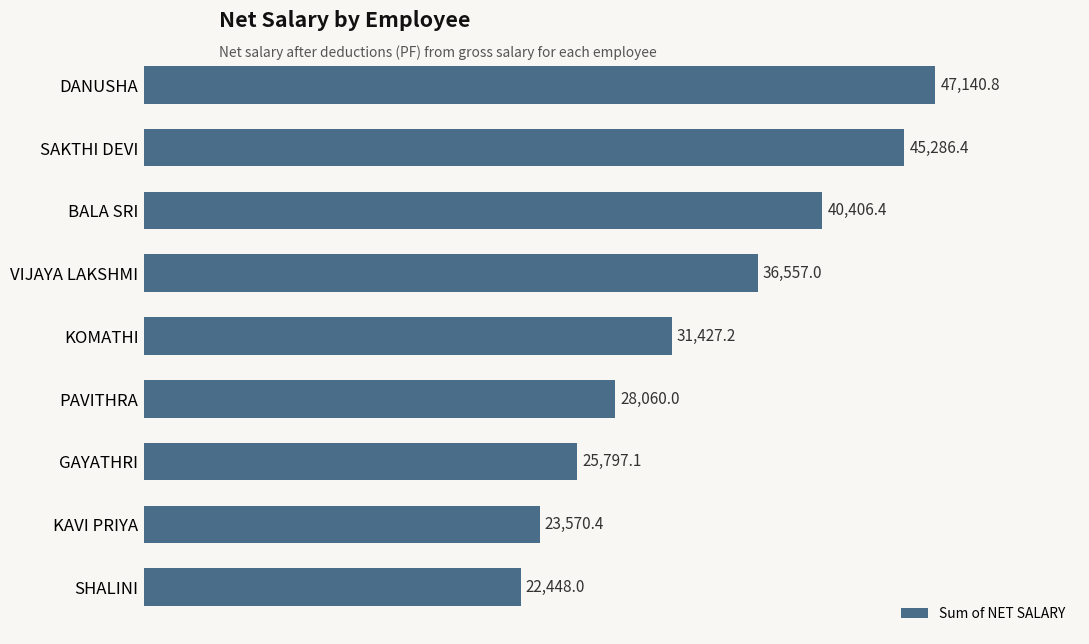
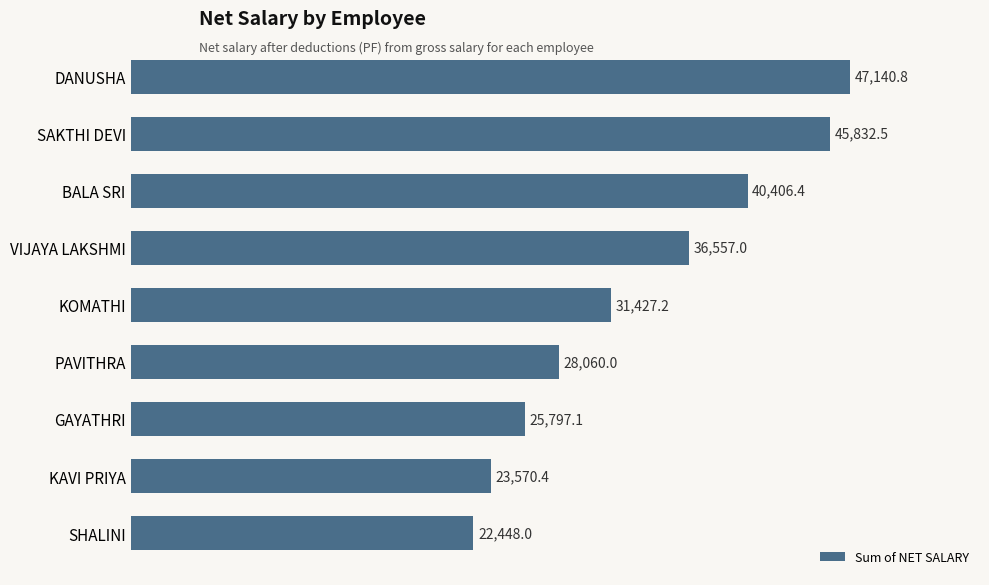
  {
    "DANUSHA": "47,140.8",
-   "SAKTHI DEVI": "45,286.4",
+   "SAKTHI DEVI": "45,832.5",
    "BALA SRI": "40,406.4",
    "VIJAYA LAKSHMI": "36,557.0",
    "KOMATHI": "31,427.2",
    "PAVITHRA": "28,060.0",
    "GAYATHRI": "25,797.1",
    "KAVI PRIYA": "23,570.4",
    "SHALINI": "22,448.0"
  }
